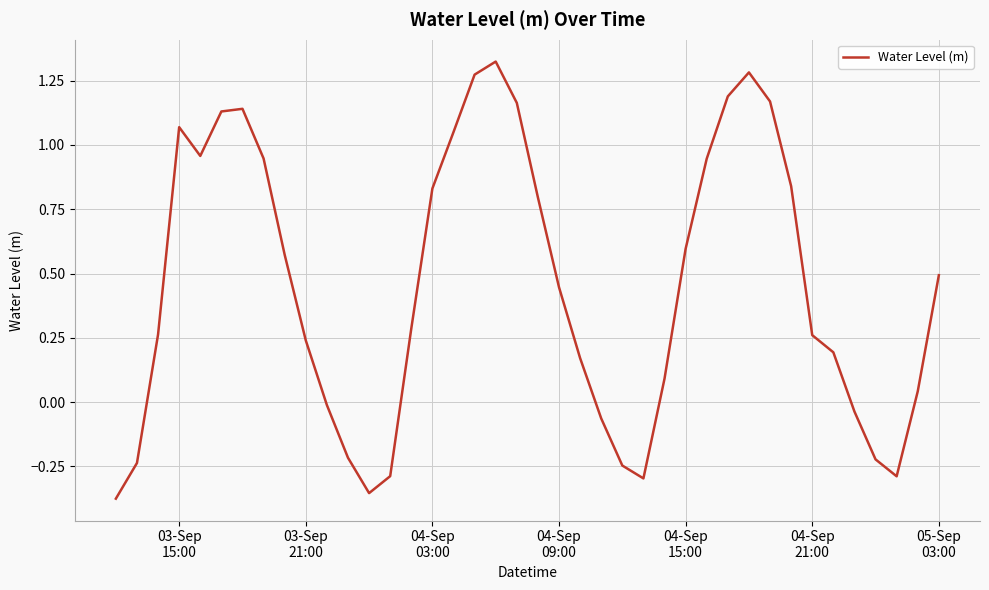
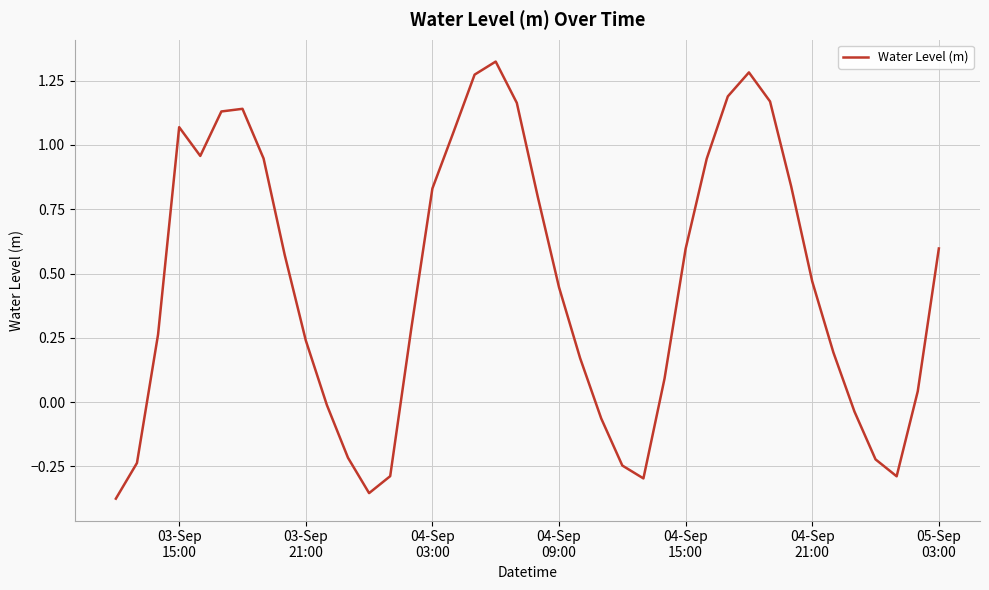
  {
    "03-Sep 15:00": 1.07,
    "03-Sep 21:00": 0.24,
    "04-Sep 03:00": 0.83,
    "04-Sep 09:00": 0.45,
    "04-Sep 15:00": 0.60,
-   "04-Sep 21:00": 0.26,
-   "05-Sep 03:00": 0.49
+   "04-Sep 21:00": 0.47,
+   "05-Sep 03:00": 0.60
  }
